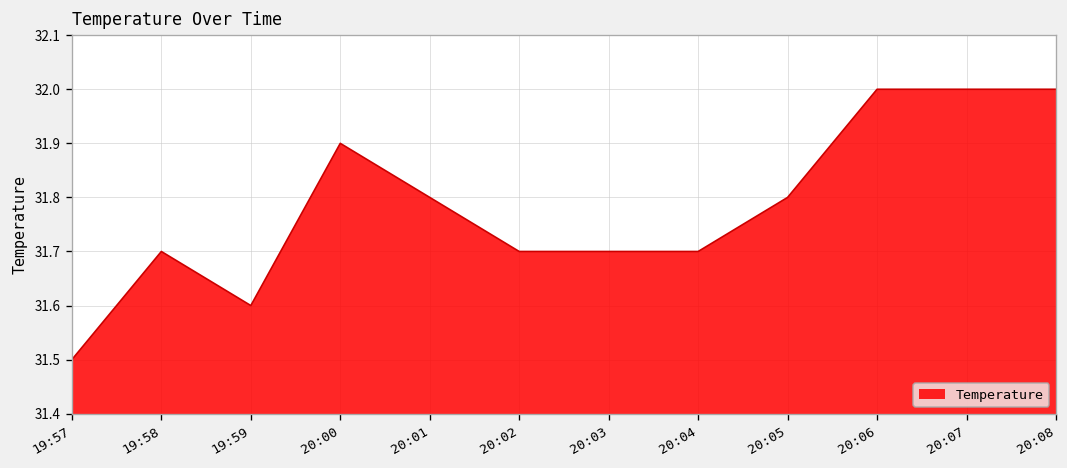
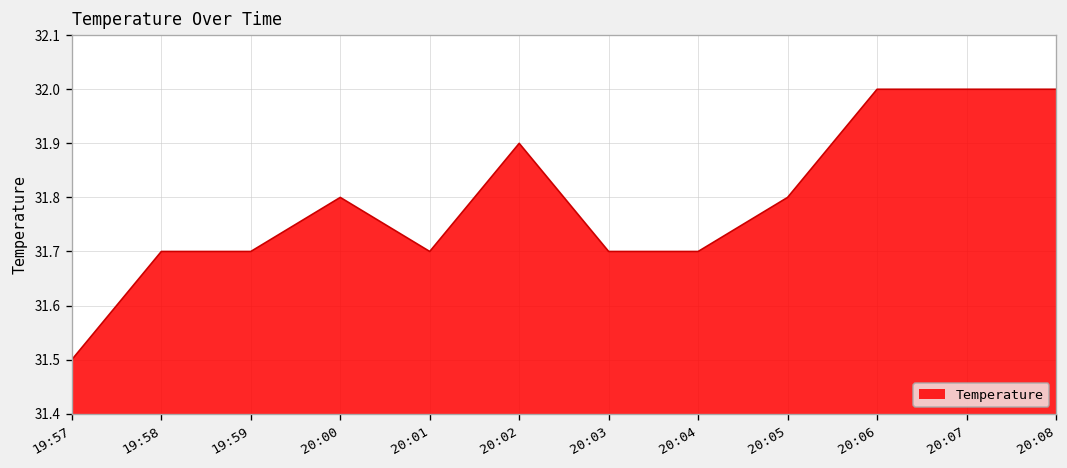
  {
    "19:57": 31.5,
    "19:58": 31.7,
-   "19:59": 31.6,
-   "20:00": 31.9,
-   "20:01": 31.8,
-   "20:02": 31.7,
+   "19:59": 31.7,
+   "20:00": 31.8,
+   "20:01": 31.7,
+   "20:02": 31.9,
    "20:03": 31.7,
    "20:04": 31.7,
    "20:05": 31.8,
    "20:06": 32.0,
    "20:07": 32.0,
    "20:08": 32.0
  }
